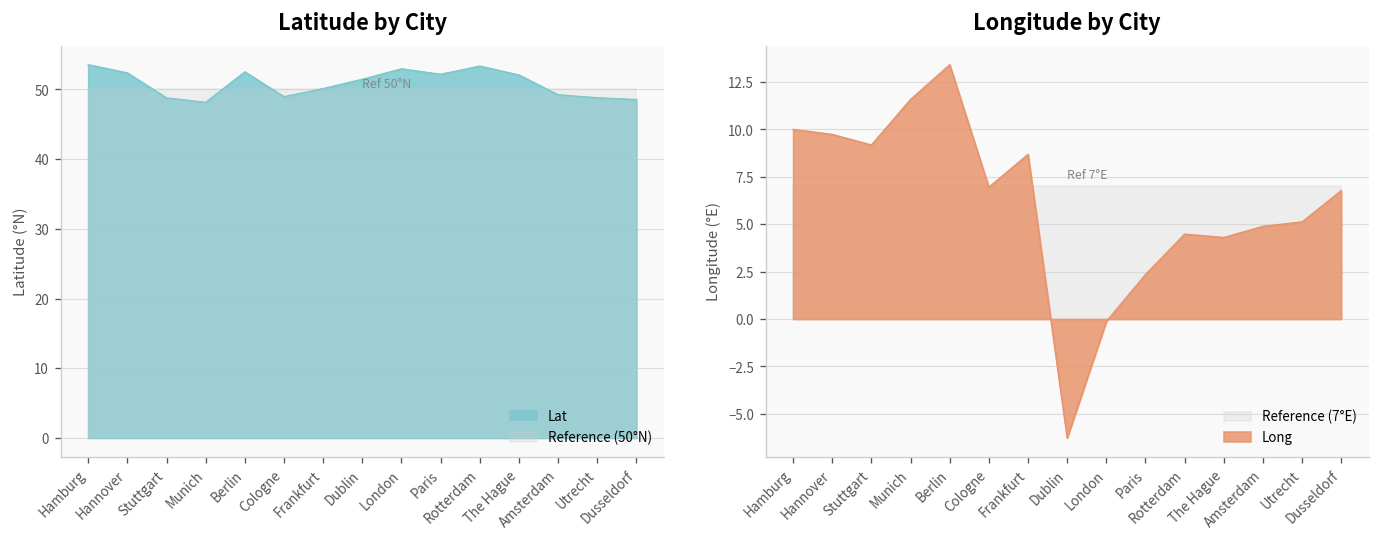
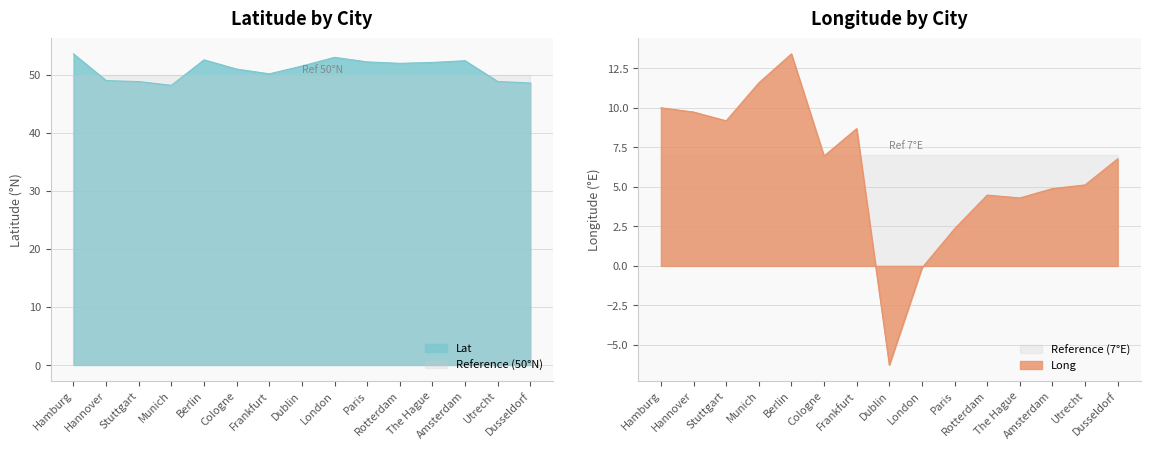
  {
    "Latitude by City": {
      "Lat": {
        "Hamburg": "54",
-       "Hannover": "52",
+       "Hannover": "49",
        "Stuttgart": "49",
        "Munich": "48",
        "Berlin": "53",
-       "Cologne": "49",
+       "Cologne": "51",
        "London": "53",
        "Paris": "52",
-       "Rotterdam": "53",
+       "Rotterdam": "52",
        "The Hague": "52",
-       "Amsterdam": "49",
+       "Amsterdam": "52",
        "Utrecht": "49",
        "Dusseldorf": "49"
      },
      "Reference (50°N)": {
        "Hamburg": "50",
        "Hannover": "50",
        "Stuttgart": "50",
        "Munich": "50",
        "Berlin": "50",
        "Cologne": "50",
        "Paris": "50",
        "Rotterdam": "50",
        "The Hague": "50",
        "Amsterdam": "50",
        "Utrecht": "50",
        "Dusseldorf": "50"
      }
    },
    "Longitude by City": {
      "Reference (7°E)": {
        "Dublin": "7°E",
        "London": "7°E"
      }
    }
  }
